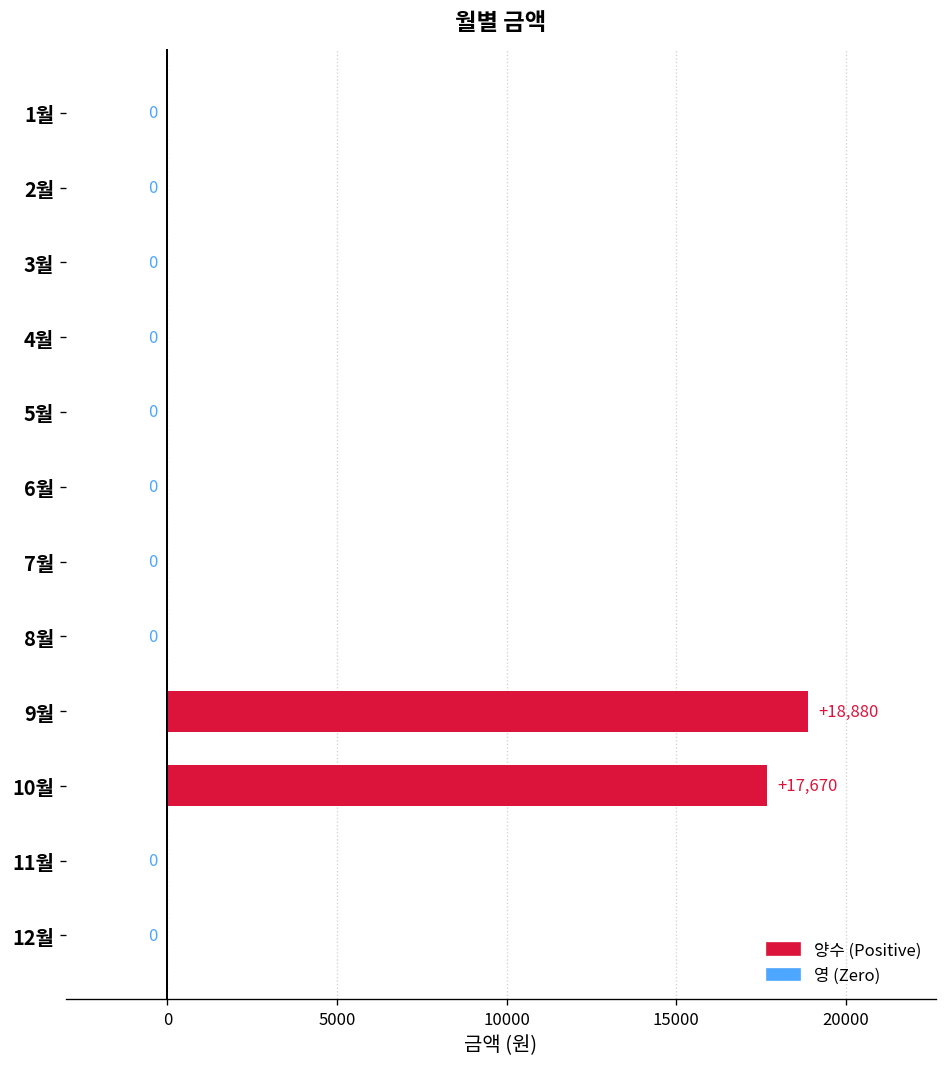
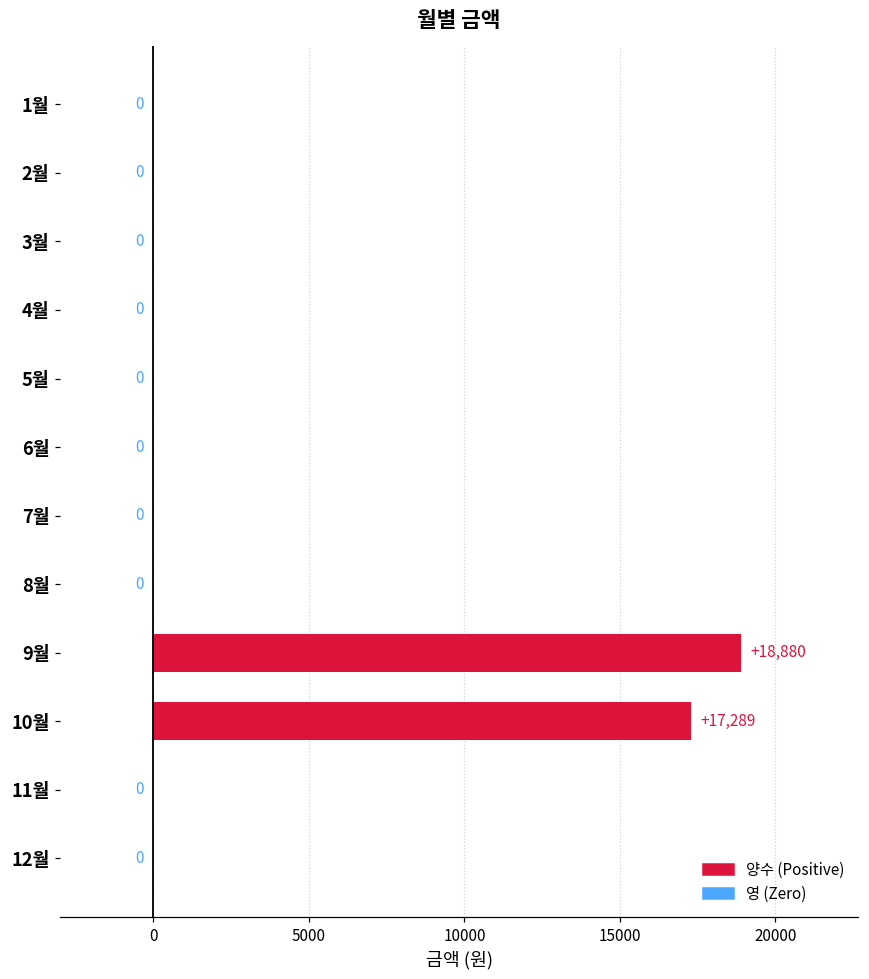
  {
    "1월": "0",
    "2월": "0",
    "3월": "0",
    "4월": "0",
    "5월": "0",
    "6월": "0",
    "7월": "0",
    "8월": "0",
    "9월": "+18,880",
-   "10월": "+17,670",
+   "10월": "+17,289",
    "11월": "0",
    "12월": "0"
  }
